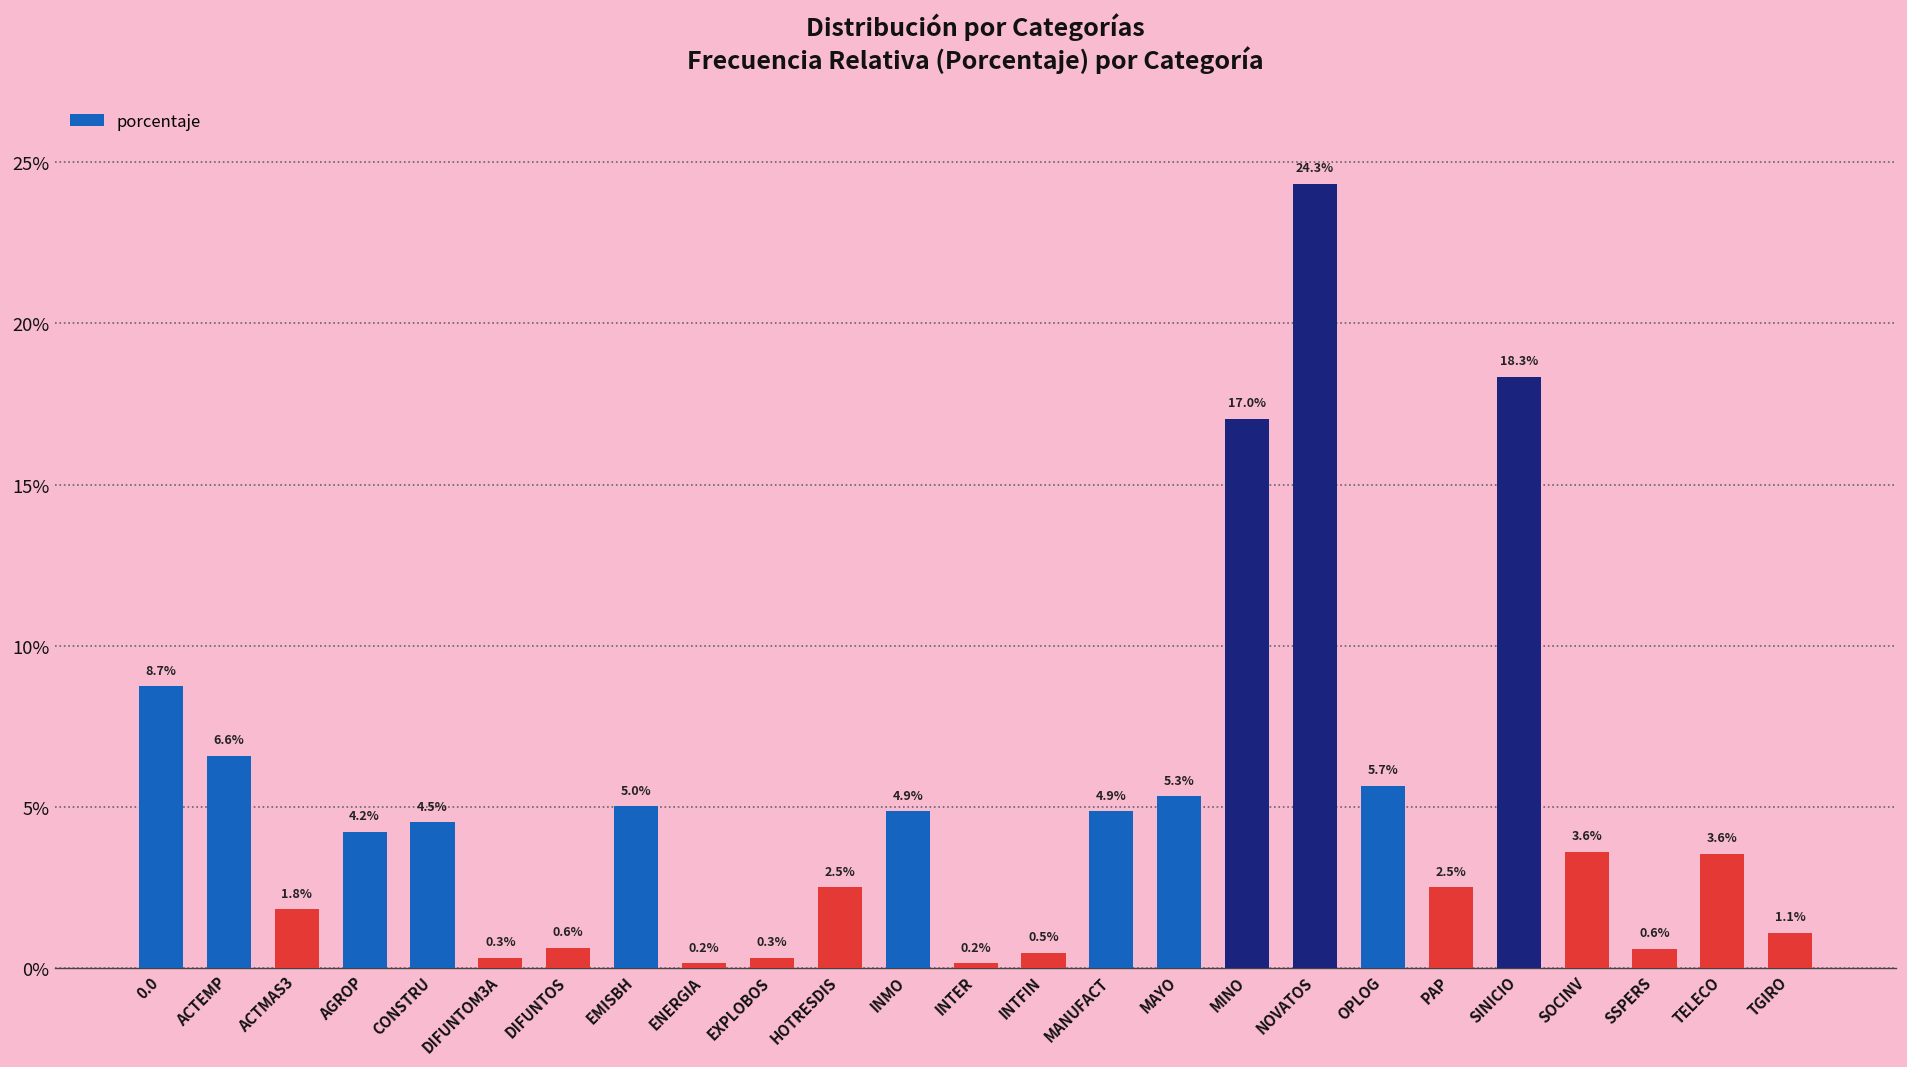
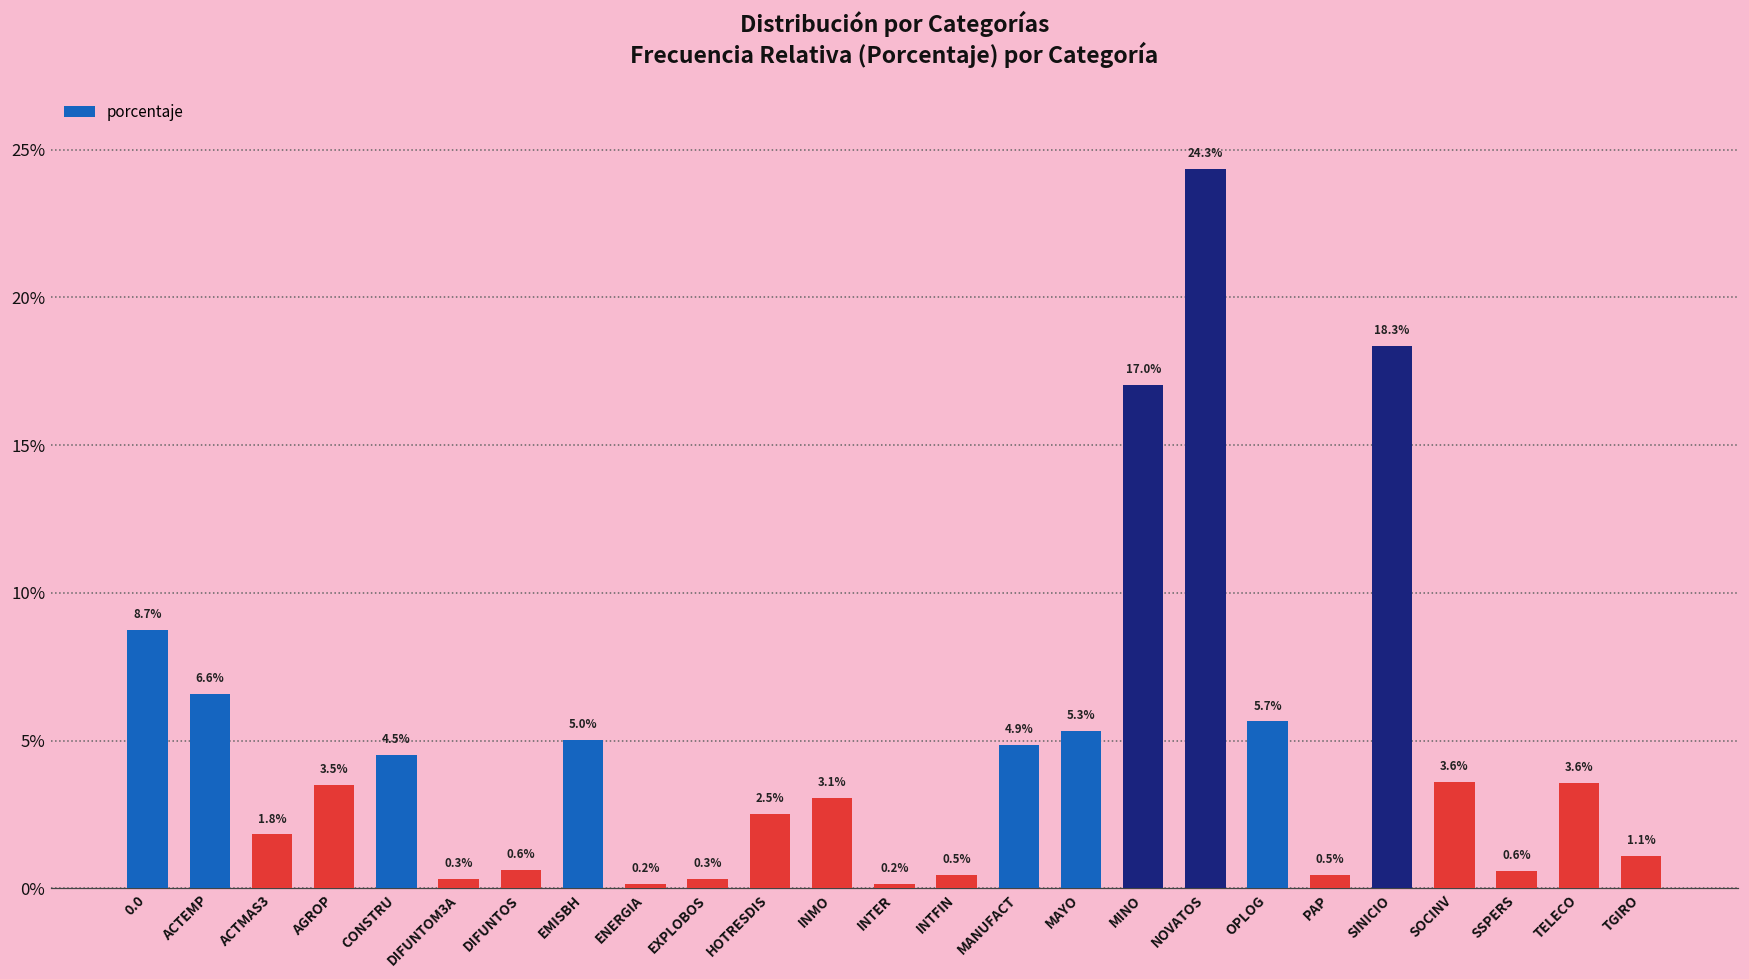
  {
    "0.0": "8.7%",
    "ACTEMP": "6.6%",
    "ACTMAS3": "1.8%",
-   "AGROP": "4.2%",
+   "AGROP": "3.5%",
    "CONSTRU": "4.5%",
    "DIFUNTOM3A": "0.3%",
    "DIFUNTOS": "0.6%",
    "EMISBH": "5.0%",
    "ENERGIA": "0.2%",
    "EXPLOBOS": "0.3%",
    "HOTRESDIS": "2.5%",
-   "INMO": "4.9%",
+   "INMO": "3.1%",
    "INTER": "0.2%",
    "INTFIN": "0.5%",
    "MANUFACT": "4.9%",
    "MAYO": "5.3%",
    "MINO": "17.0%",
    "NOVATOS": "24.3%",
    "OPLOG": "5.7%",
-   "PAP": "2.5%",
+   "PAP": "0.5%",
    "SINICIO": "18.3%",
    "SOCINV": "3.6%",
    "SSPERS": "0.6%",
    "TELECO": "3.6%",
    "TGIRO": "1.1%"
  }
